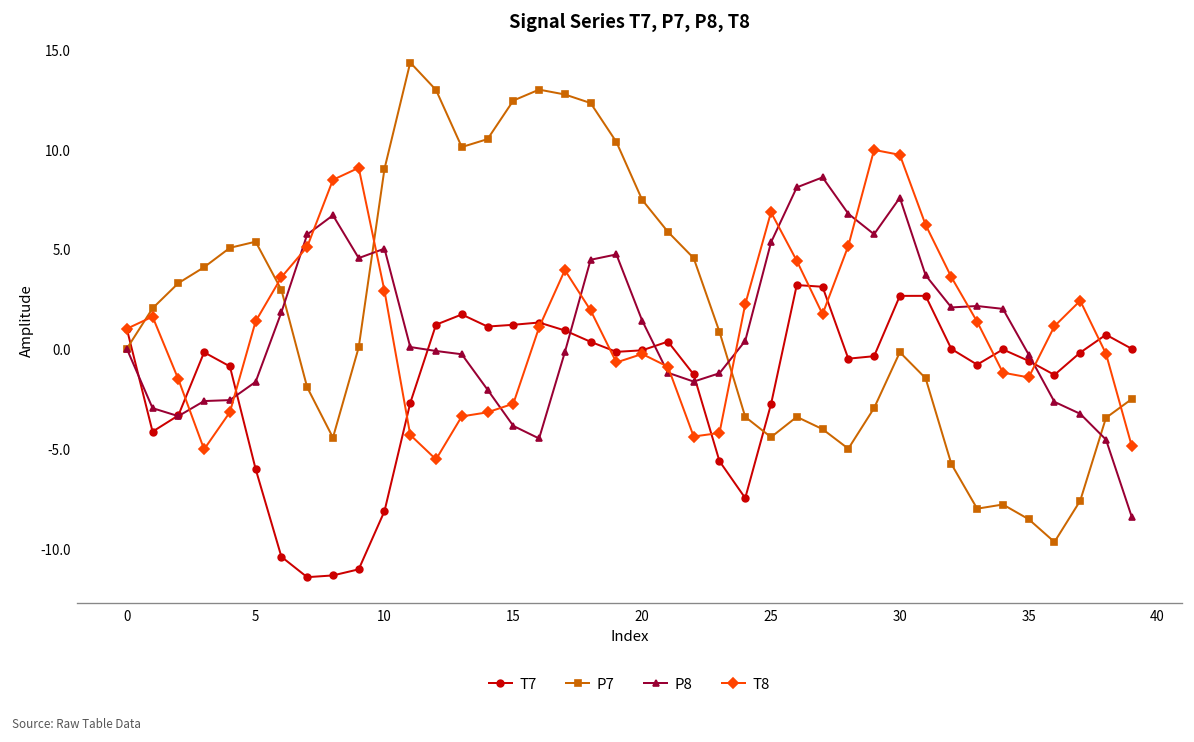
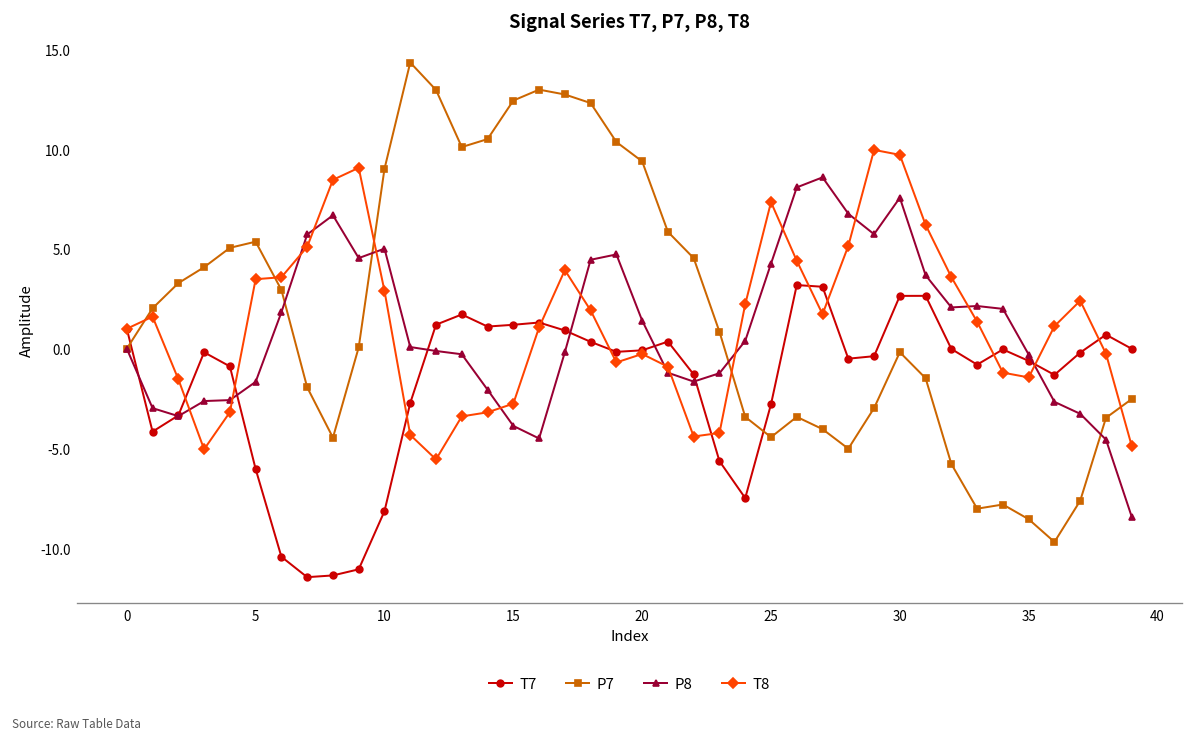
  {
    "T7": {
      "5": -6.0,
      "10": -8.1,
      "15": 1.2,
      "20": -0.1,
      "25": -2.8,
      "30": 2.6,
      "35": -0.6
    },
    "P7": {
      "5": 5.4,
      "10": 9.0,
      "15": 12.4,
-     "20": 7.5,
+     "20": 9.4,
      "25": -4.4,
      "30": -0.2,
      "35": -8.5
    },
    "P8": {
      "5": -1.7,
      "10": 5.0,
      "15": -3.9,
      "20": 1.4,
-     "25": 5.3,
+     "25": 4.3,
      "30": 7.6,
      "35": -0.3
    },
    "T8": {
-     "5": 1.4,
+     "5": 3.5,
      "10": 2.9,
      "15": -2.8,
      "20": -0.3,
-     "25": 6.8,
+     "25": 7.3,
      "30": 9.7,
      "35": -1.4
    }
  }
